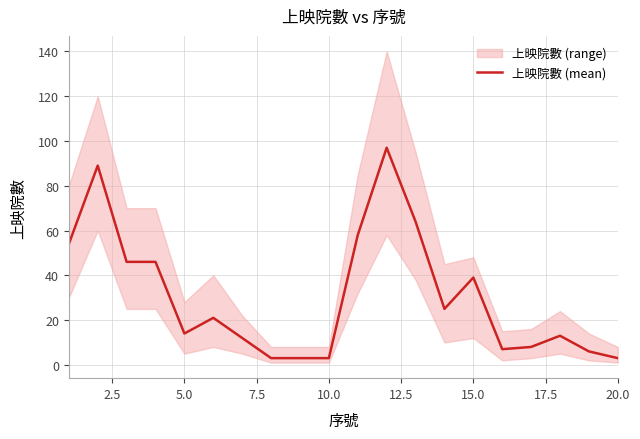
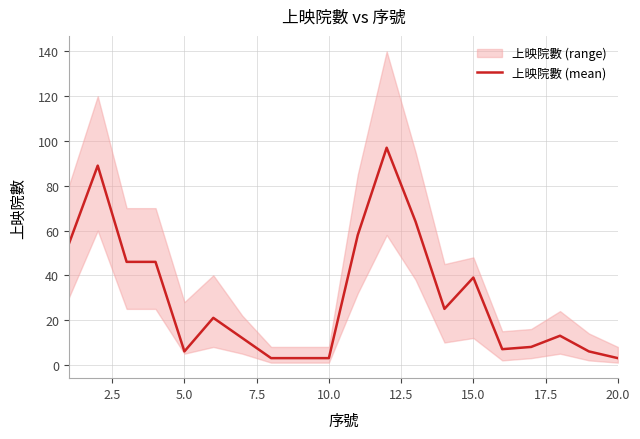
  {
    "上映院數 (mean)": {
-     "5.0": 14,
+     "5.0": 6,
      "10.0": 3,
      "15.0": 39,
      "20.0": 3
    }
  }
